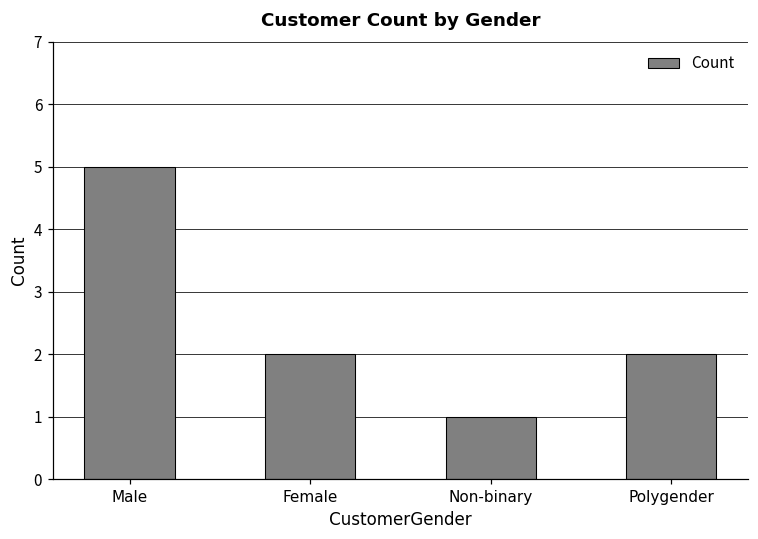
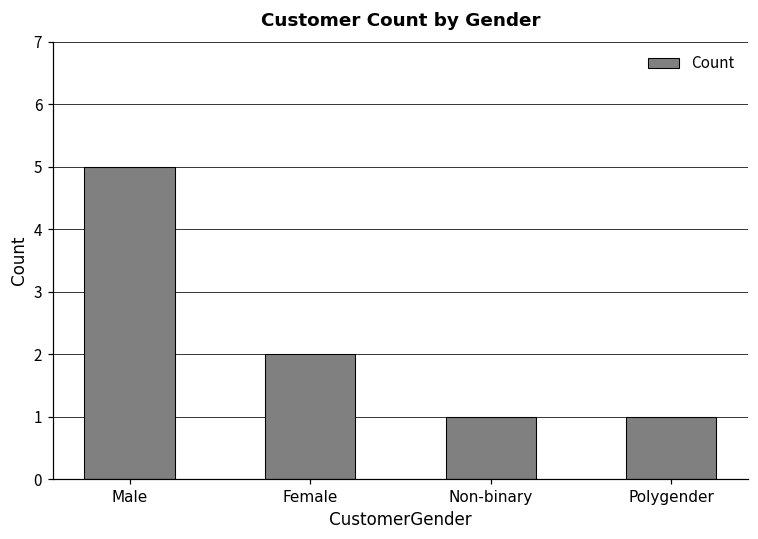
  {
    "Male": 5,
    "Female": 2,
    "Non-binary": 1,
-   "Polygender": 2
+   "Polygender": 1
  }
